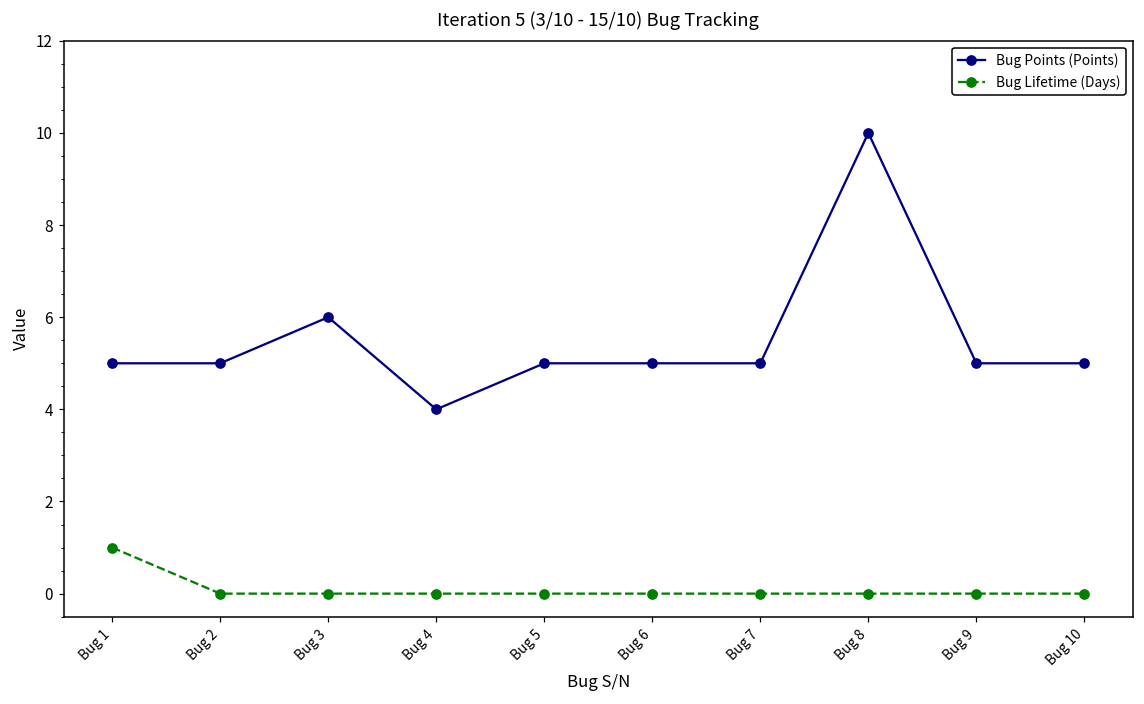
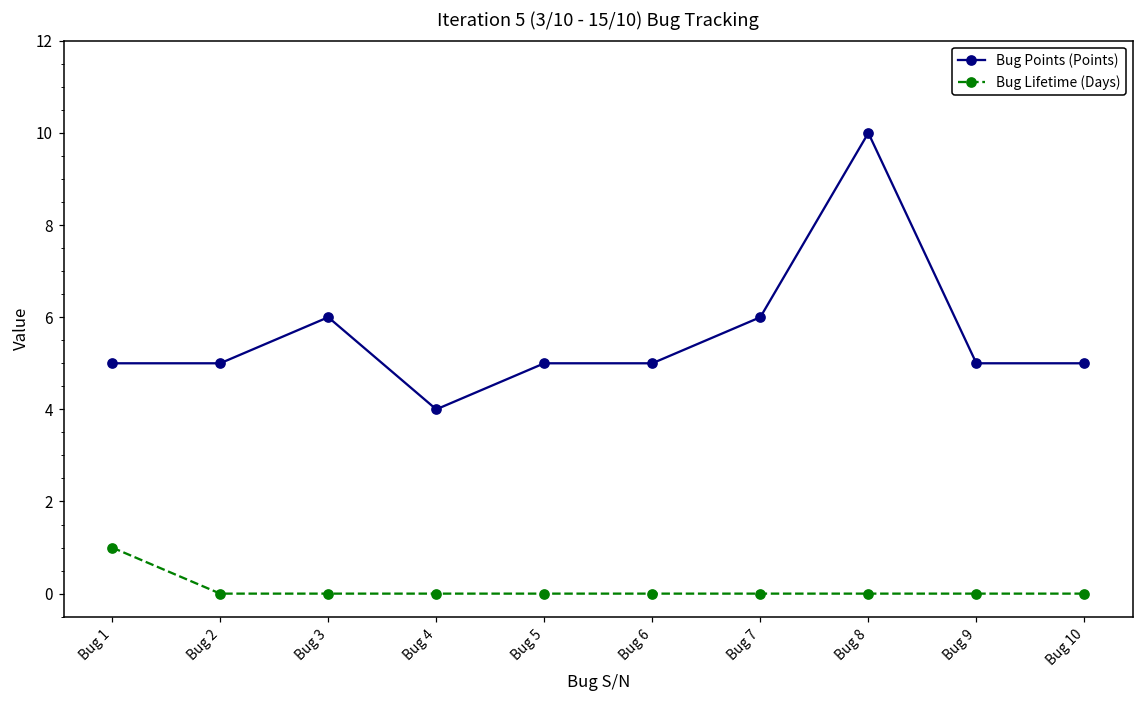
  {
    "Bug Points (Points)": {
      "Bug 1": 5,
      "Bug 2": 5,
      "Bug 3": 6,
      "Bug 4": 4,
      "Bug 5": 5,
      "Bug 6": 5,
-     "Bug 7": 5,
+     "Bug 7": 6,
      "Bug 8": 10,
      "Bug 9": 5,
      "Bug 10": 5
    },
    "Bug Lifetime (Days)": {
      "Bug 1": 1,
      "Bug 2": 0,
      "Bug 3": 0,
      "Bug 4": 0,
      "Bug 5": 0,
      "Bug 6": 0,
      "Bug 7": 0,
      "Bug 8": 0,
      "Bug 9": 0,
      "Bug 10": 0
    }
  }
